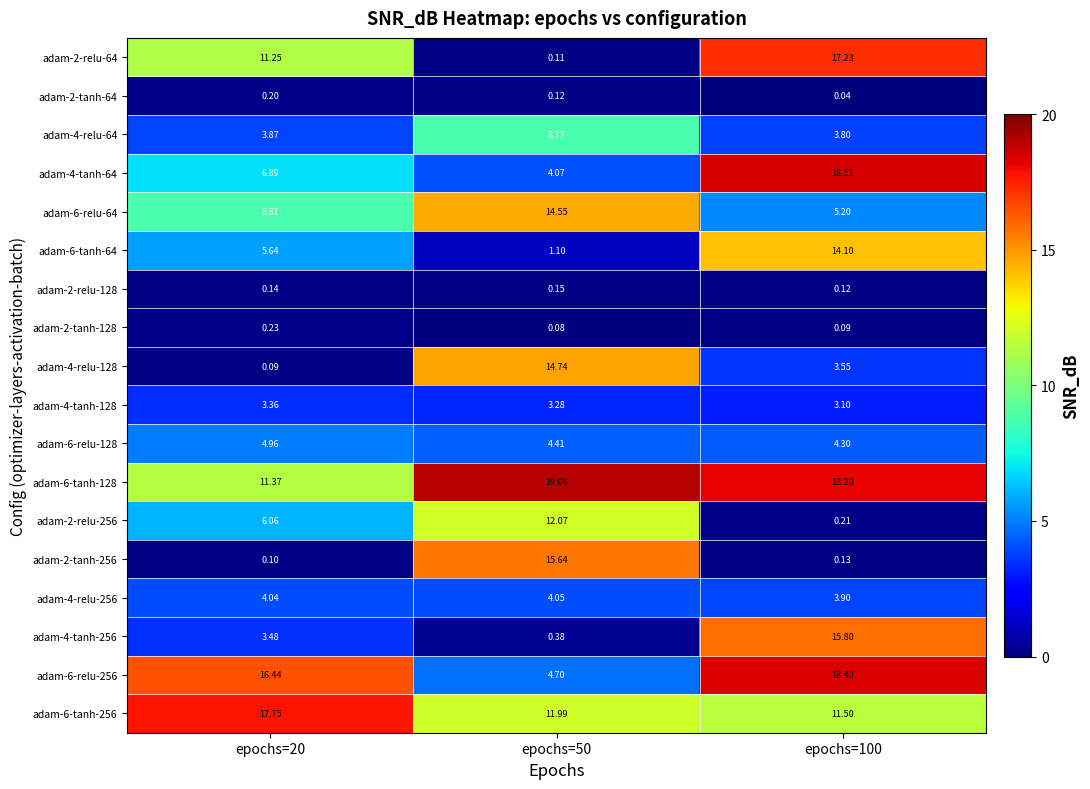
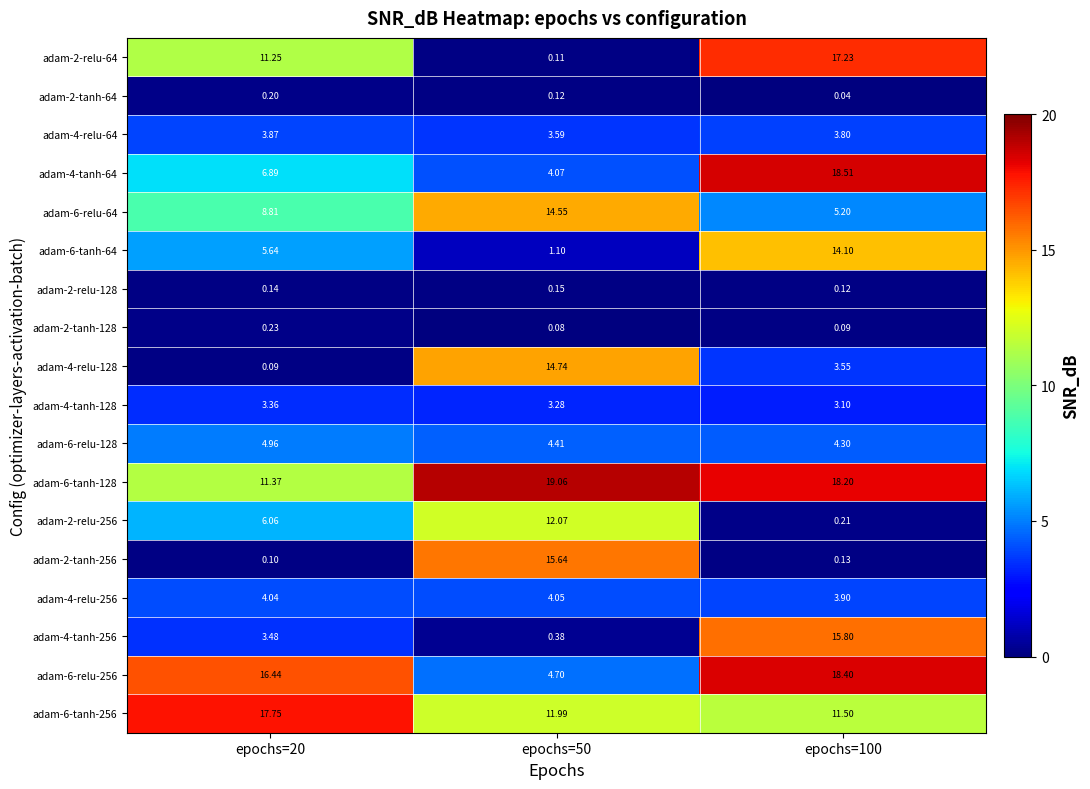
  {
    "adam-2-relu-64": {
      "epochs=20": 11.25,
      "epochs=50": 0.11,
      "epochs=100": 17.23
    },
    "adam-2-tanh-64": {
      "epochs=20": 0.20,
      "epochs=50": 0.12,
      "epochs=100": 0.04
    },
    "adam-4-relu-64": {
      "epochs=20": 3.87,
-     "epochs=50": 8.77,
+     "epochs=50": 3.59,
      "epochs=100": 3.80
    },
    "adam-4-tanh-64": {
      "epochs=20": 6.89,
      "epochs=50": 4.07,
      "epochs=100": 18.51
    },
    "adam-6-relu-64": {
      "epochs=20": 8.81,
      "epochs=50": 14.55,
      "epochs=100": 5.20
    },
    "adam-6-tanh-64": {
      "epochs=20": 5.64,
      "epochs=50": 1.10,
      "epochs=100": 14.10
    },
    "adam-2-relu-128": {
      "epochs=20": 0.14,
      "epochs=50": 0.15,
      "epochs=100": 0.12
    },
    "adam-2-tanh-128": {
      "epochs=20": 0.23,
      "epochs=50": 0.08,
      "epochs=100": 0.09
    },
    "adam-4-relu-128": {
      "epochs=20": 0.09,
      "epochs=50": 14.74,
      "epochs=100": 3.55
    },
    "adam-4-tanh-128": {
      "epochs=20": 3.36,
      "epochs=50": 3.28,
      "epochs=100": 3.10
    },
    "adam-6-relu-128": {
      "epochs=20": 4.96,
      "epochs=50": 4.41,
      "epochs=100": 4.30
    },
    "adam-6-tanh-128": {
      "epochs=20": 11.37,
      "epochs=50": 19.06,
      "epochs=100": 18.20
    },
    "adam-2-relu-256": {
      "epochs=20": 6.06,
      "epochs=50": 12.07,
      "epochs=100": 0.21
    },
    "adam-2-tanh-256": {
      "epochs=20": 0.10,
      "epochs=50": 15.64,
      "epochs=100": 0.13
    },
    "adam-4-relu-256": {
      "epochs=20": 4.04,
      "epochs=50": 4.05,
      "epochs=100": 3.90
    },
    "adam-4-tanh-256": {
      "epochs=20": 3.48,
      "epochs=50": 0.38,
      "epochs=100": 15.80
    },
    "adam-6-relu-256": {
      "epochs=20": 16.44,
      "epochs=50": 4.70,
      "epochs=100": 18.40
    },
    "adam-6-tanh-256": {
      "epochs=20": 17.75,
      "epochs=50": 11.99,
      "epochs=100": 11.50
    }
  }
